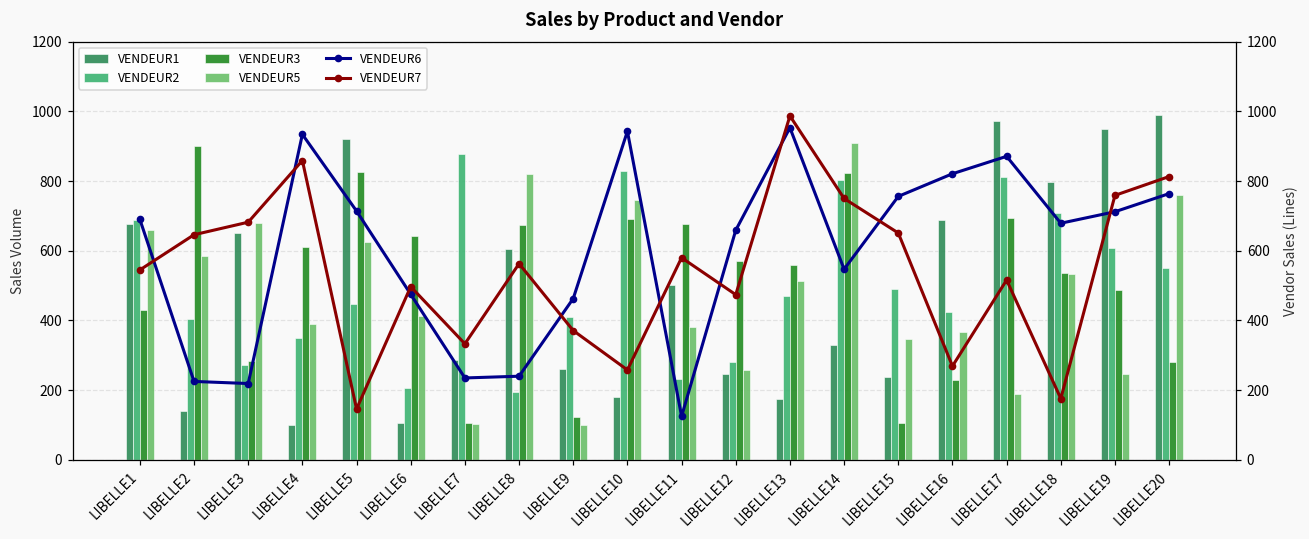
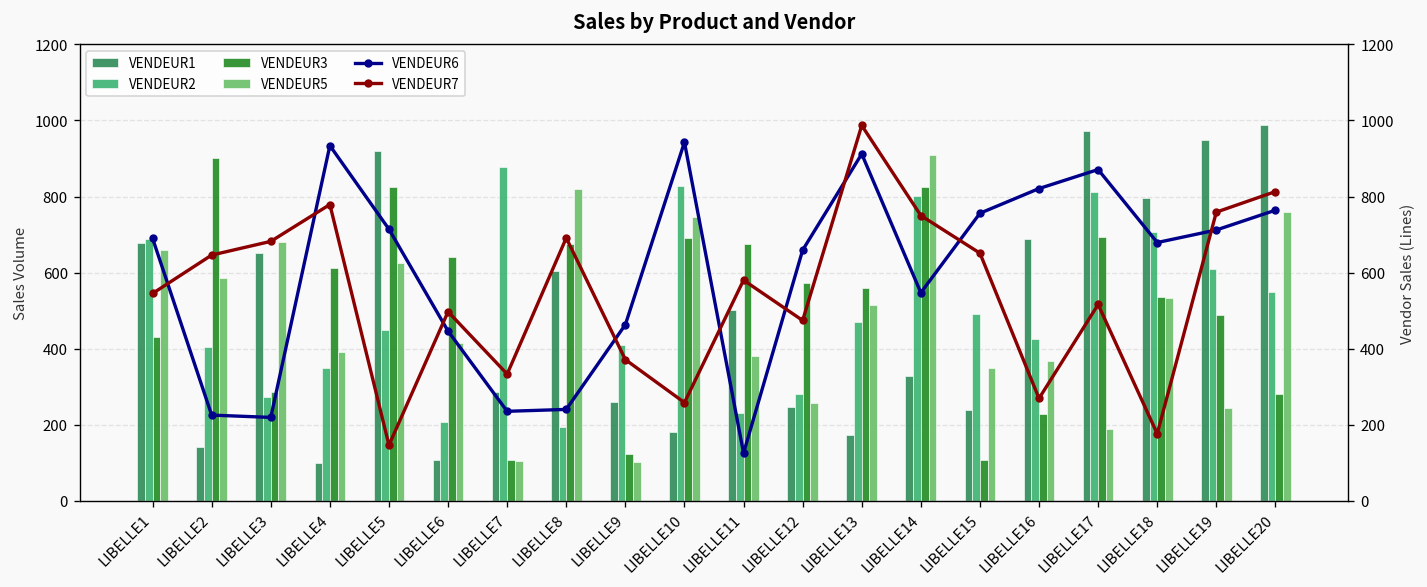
  {
    "VENDEUR6": {
      "LIBELLE1": 690,
      "LIBELLE2": 230,
      "LIBELLE3": 220,
      "LIBELLE4": 930,
      "LIBELLE5": 710,
-     "LIBELLE6": 480,
+     "LIBELLE6": 450,
      "LIBELLE7": 240,
      "LIBELLE8": 240,
      "LIBELLE9": 460,
      "LIBELLE10": 940,
      "LIBELLE11": 130,
      "LIBELLE12": 660,
-     "LIBELLE13": 950,
+     "LIBELLE13": 910,
      "LIBELLE14": 550,
      "LIBELLE15": 760,
      "LIBELLE16": 820,
      "LIBELLE17": 870,
      "LIBELLE18": 680,
      "LIBELLE19": 710,
      "LIBELLE20": 760
    },
    "VENDEUR7": {
      "LIBELLE1": 550,
      "LIBELLE2": 650,
      "LIBELLE3": 680,
-     "LIBELLE4": 860,
+     "LIBELLE4": 780,
      "LIBELLE5": 150,
      "LIBELLE6": 500,
      "LIBELLE7": 330,
-     "LIBELLE8": 560,
+     "LIBELLE8": 690,
      "LIBELLE9": 370,
      "LIBELLE10": 260,
      "LIBELLE11": 580,
      "LIBELLE12": 470,
      "LIBELLE13": 990,
      "LIBELLE14": 750,
      "LIBELLE15": 650,
      "LIBELLE16": 270,
      "LIBELLE17": 520,
      "LIBELLE18": 180,
      "LIBELLE19": 760,
      "LIBELLE20": 810
    }
  }
